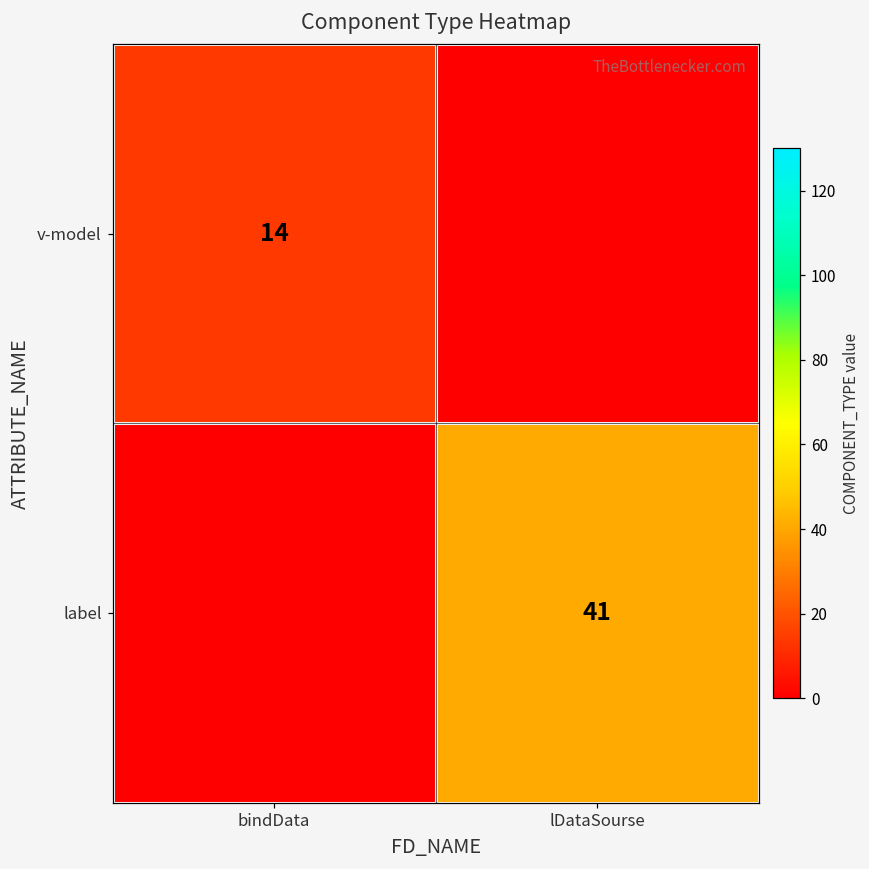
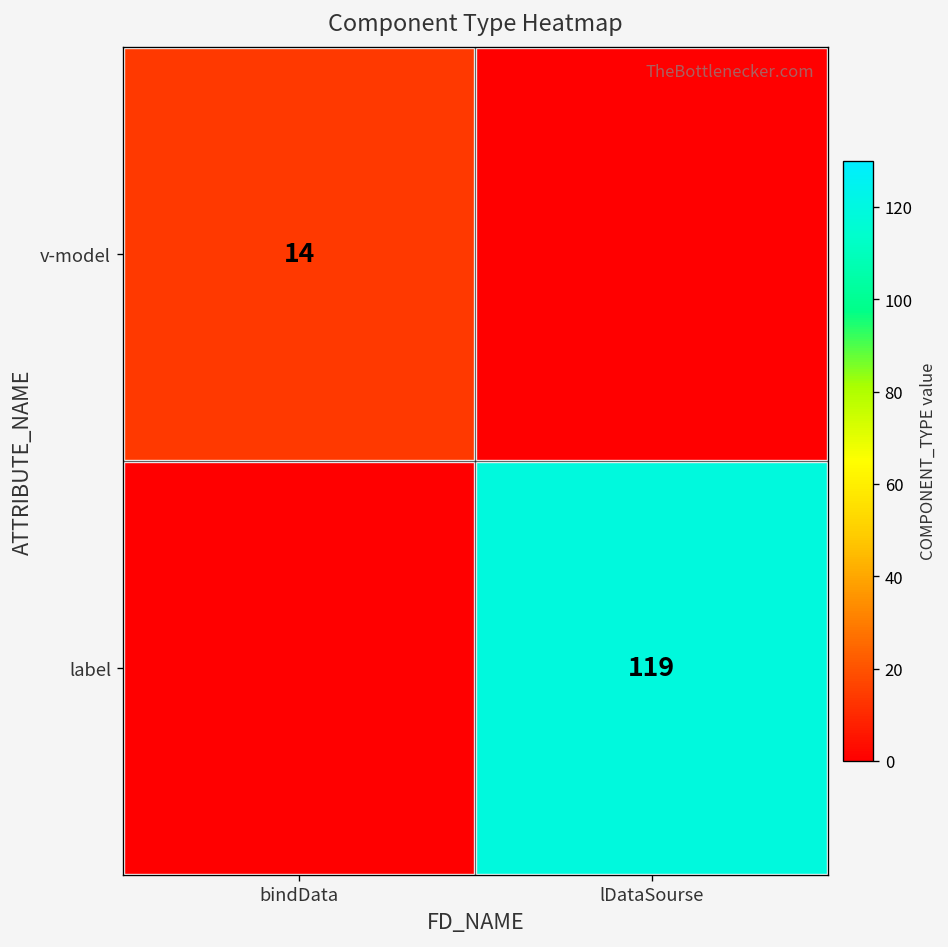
  {
    "v-model": {
      "bindData": 14
    },
    "label": {
-     "lDataSourse": 41
+     "lDataSourse": 119
    }
  }
